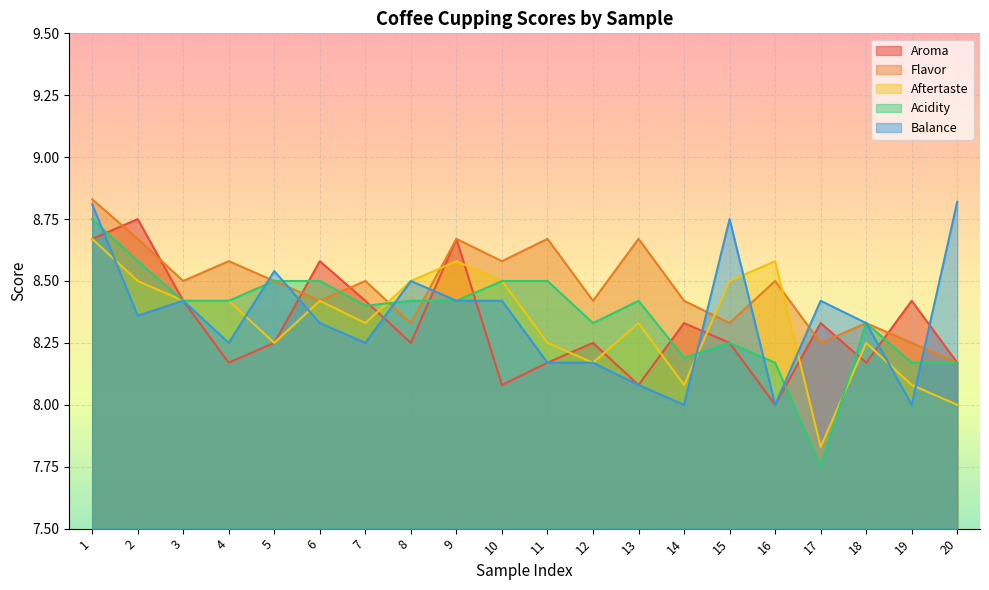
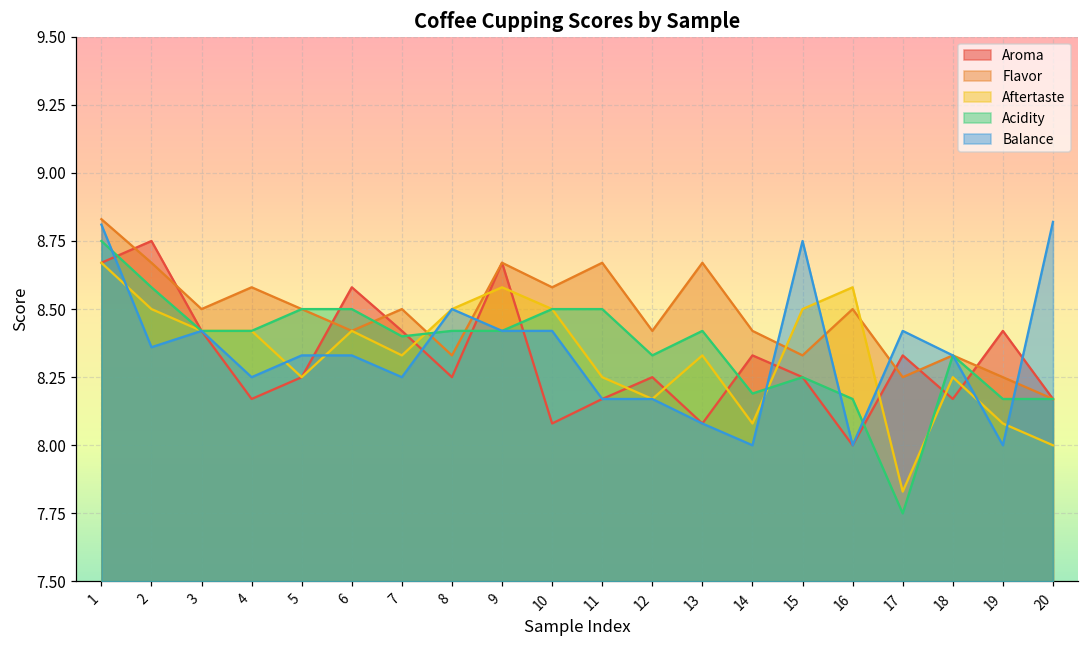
  {
    "Acidity": {
      "1": 8.75,
      "2": 8.58,
      "6": 8.50,
      "7": 8.40,
      "8": 8.42,
      "11": 8.50,
      "12": 8.33,
      "13": 8.42,
      "14": 8.19,
      "16": 8.17,
      "17": 7.75,
      "19": 8.17
    },
    "Balance": {
      "1": 8.81,
      "2": 8.36,
      "4": 8.25,
-     "5": 8.54,
+     "5": 8.33,
      "6": 8.33,
      "7": 8.25,
      "10": 8.42,
      "14": 8.00,
      "15": 8.75,
      "17": 8.42,
      "19": 8.00,
      "20": 8.82
    }
  }
